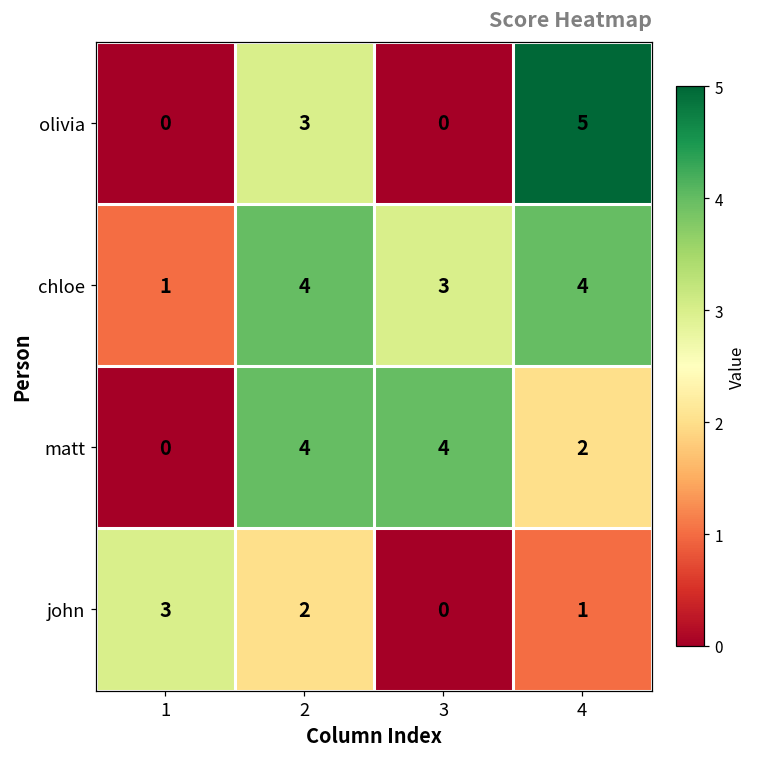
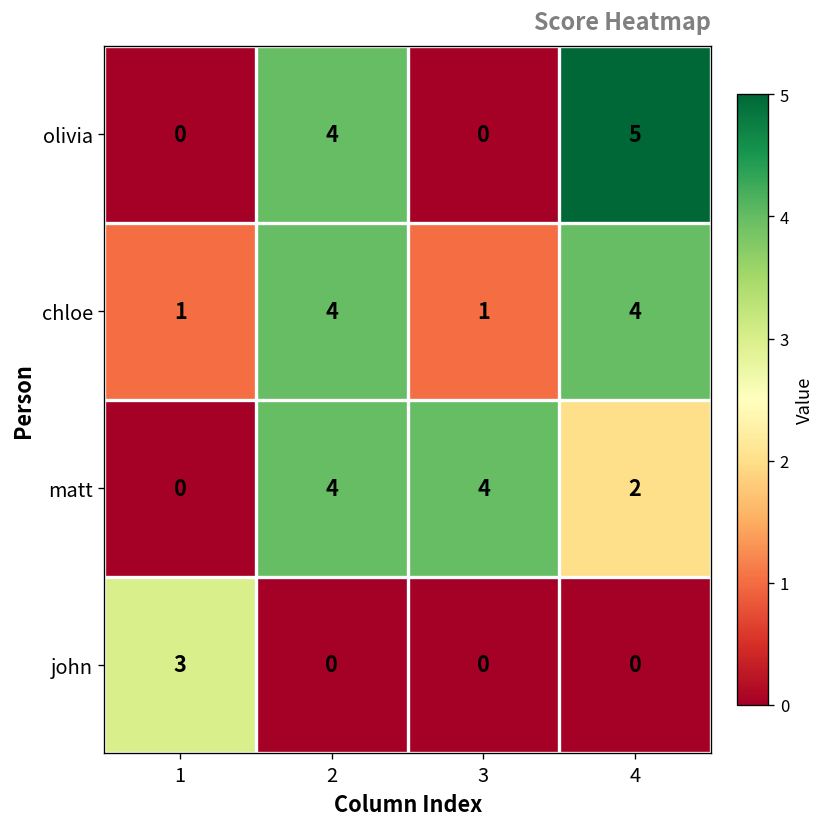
  {
    "olivia": {
      "1": 0,
-     "2": 3,
+     "2": 4,
      "3": 0,
      "4": 5
    },
    "chloe": {
      "1": 1,
      "2": 4,
-     "3": 3,
+     "3": 1,
      "4": 4
    },
    "matt": {
      "1": 0,
      "2": 4,
      "3": 4,
      "4": 2
    },
    "john": {
      "1": 3,
-     "2": 2,
+     "2": 0,
      "3": 0,
-     "4": 1
+     "4": 0
    }
  }
